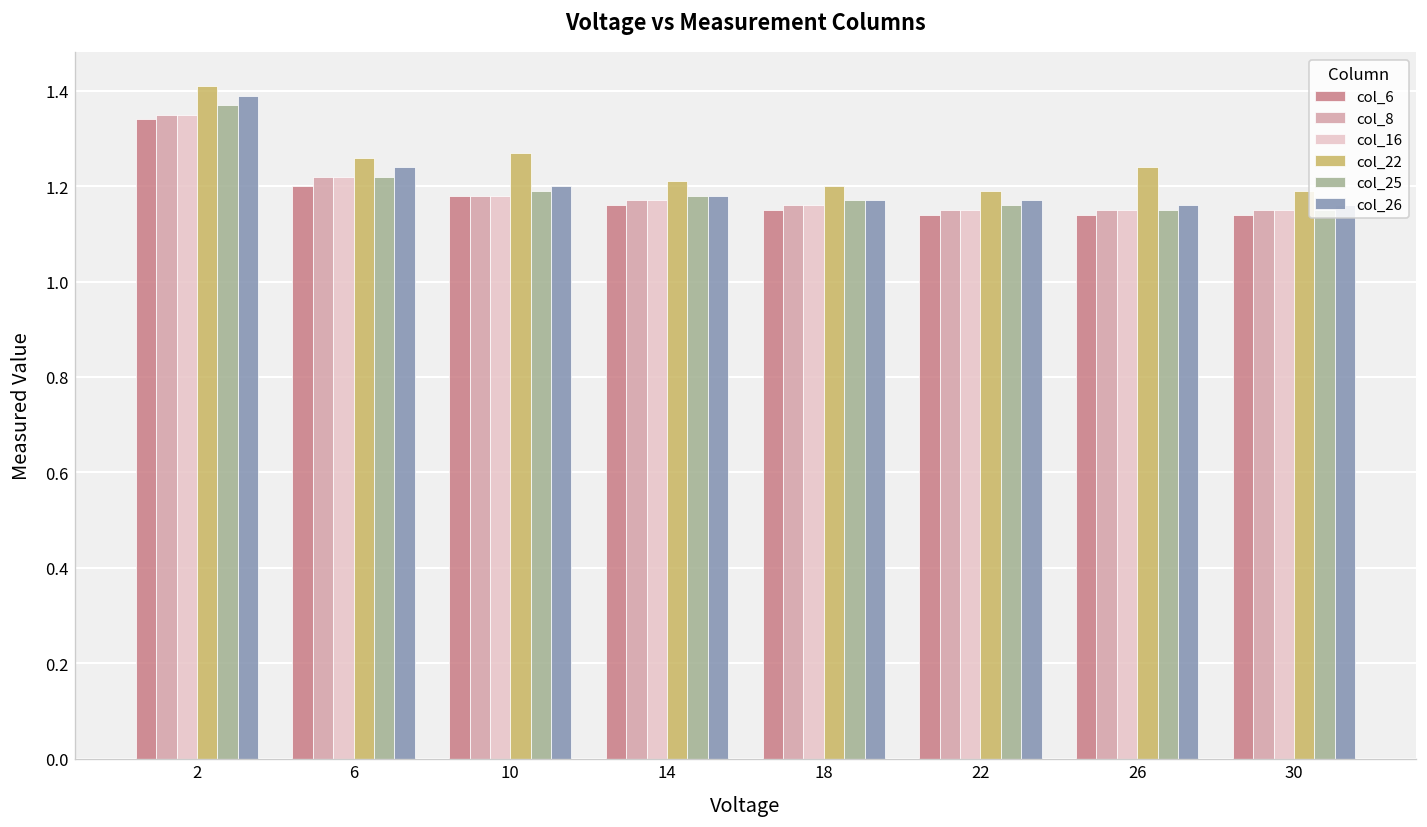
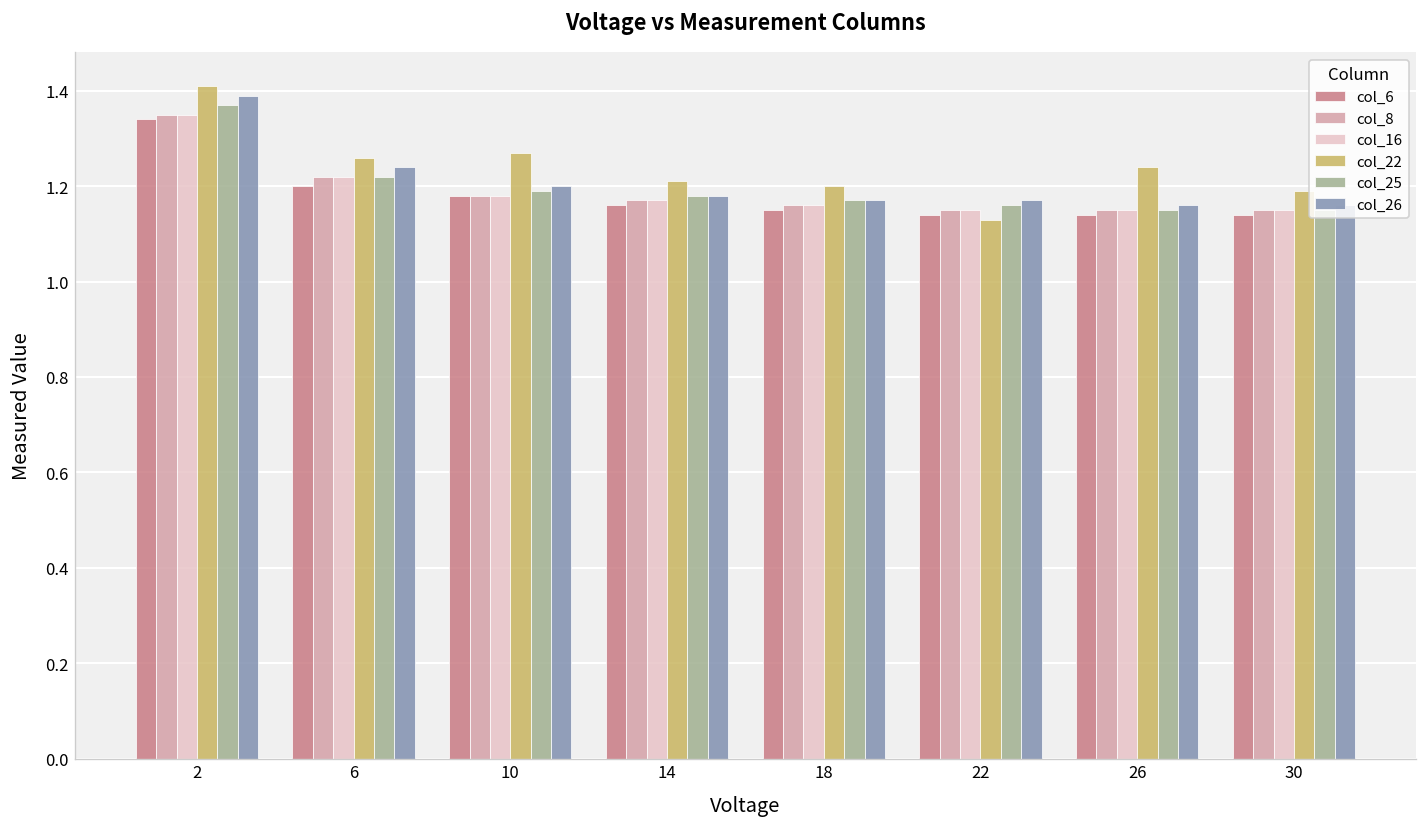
  {
    "col_22": {
      "2": 1.41,
      "6": 1.26,
      "10": 1.27,
      "14": 1.21,
      "18": 1.20,
-     "22": 1.19,
+     "22": 1.13,
      "26": 1.24,
      "30": 1.19
    }
  }
